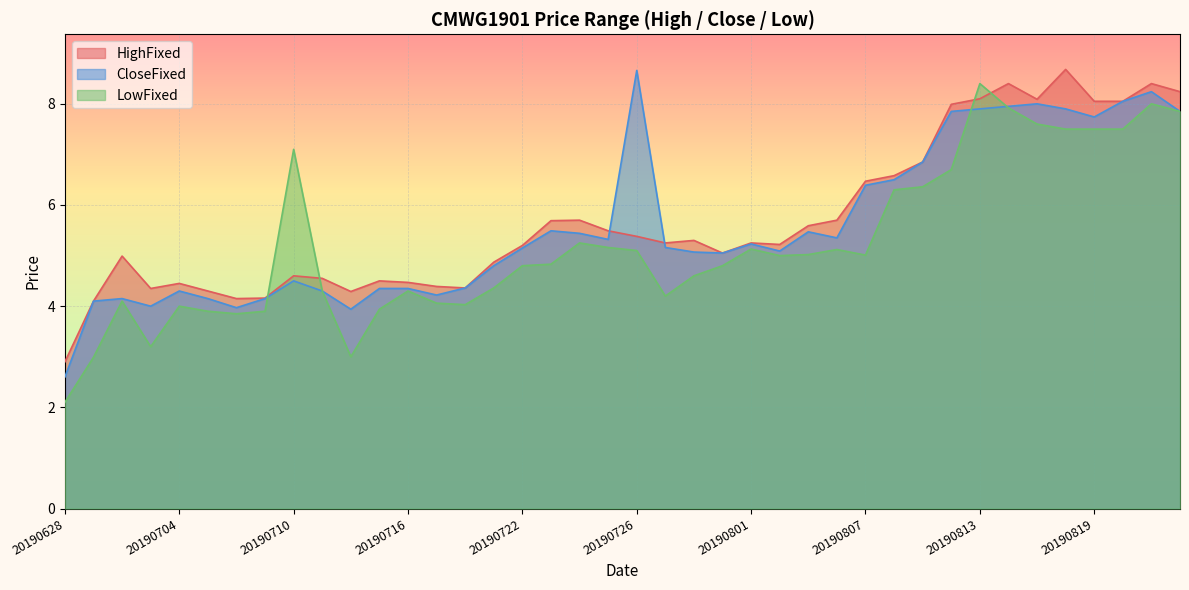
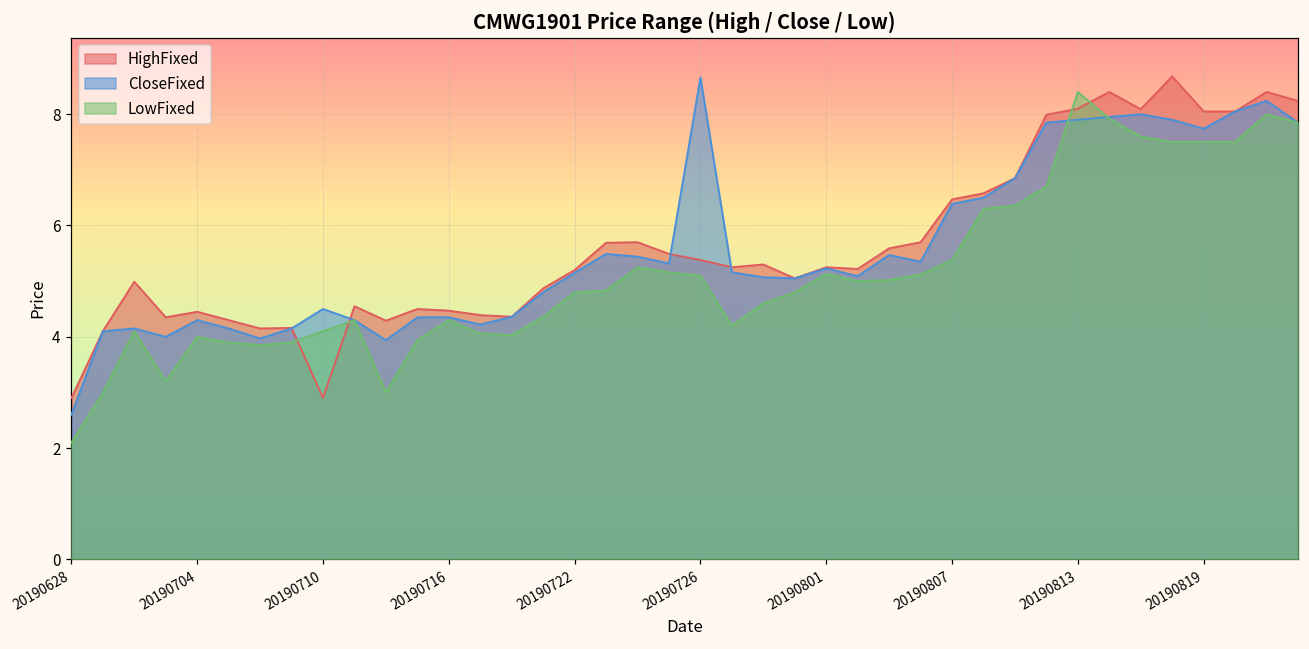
  {
    "HighFixed": {
      "20190628": 2.9,
      "20190704": 4.5,
-     "20190710": 4.6,
+     "20190710": 2.9,
      "20190716": 4.5,
      "20190726": 5.4,
      "20190807": 6.5,
      "20190813": 8.1,
      "20190819": 8.1
    },
    "CloseFixed": {
      "20190628": 2.6,
      "20190704": 4.3,
      "20190710": 4.5,
      "20190726": 8.7,
      "20190807": 6.4,
      "20190813": 7.9,
      "20190819": 7.7
    },
    "LowFixed": {
      "20190628": 2.1,
      "20190704": 4.0,
-     "20190710": 7.1,
+     "20190710": 4.1,
      "20190722": 4.8,
      "20190726": 5.1,
      "20190801": 5.1,
-     "20190807": 5.0,
+     "20190807": 5.4,
      "20190813": 8.4,
      "20190819": 7.5
    }
  }
